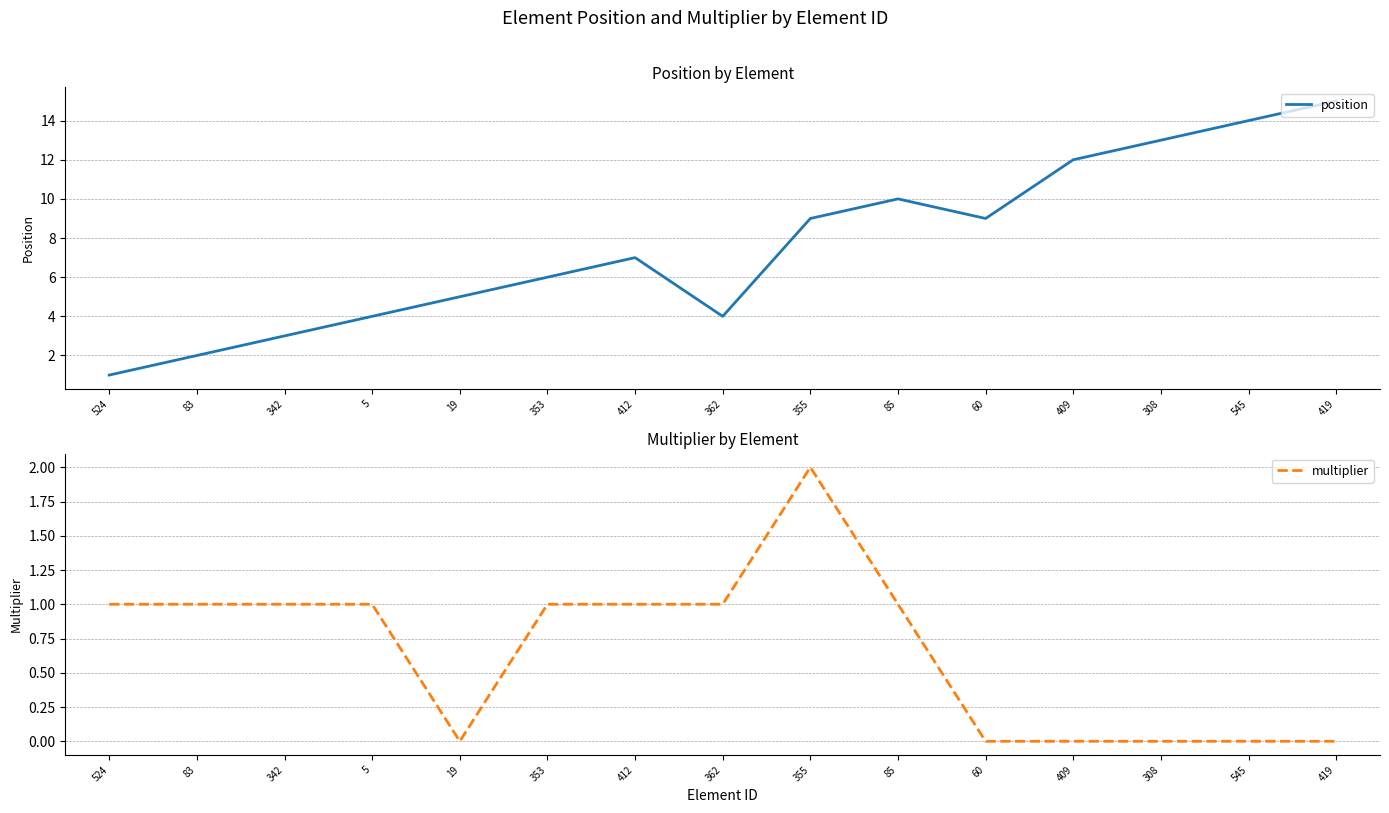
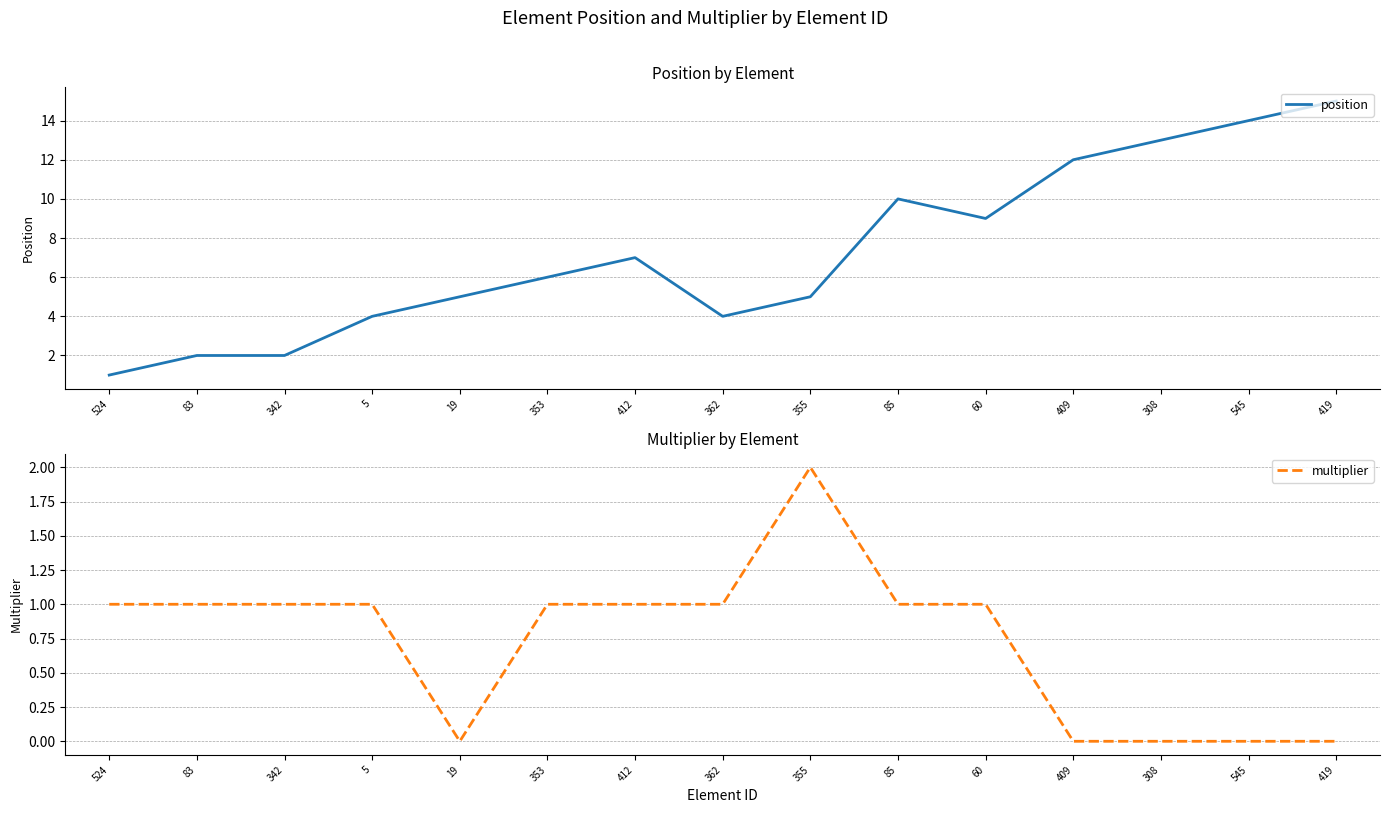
  {
    "Position by Element": {
      "524": 1,
      "83": 2,
-     "342": 3,
+     "342": 2,
      "5": 4,
      "19": 5,
      "353": 6,
      "412": 7,
      "362": 4,
-     "355": 9,
+     "355": 5,
      "85": 10,
      "60": 9,
      "409": 12,
      "308": 13,
      "545": 14
    },
    "Multiplier by Element": {
      "524": 1,
      "83": 1,
      "342": 1,
      "5": 1,
      "19": 0,
      "353": 1,
      "412": 1,
      "362": 1,
      "355": 2,
      "85": 1,
-     "60": 0,
+     "60": 1,
      "409": 0,
      "308": 0,
      "545": 0,
      "419": 0
    }
  }
